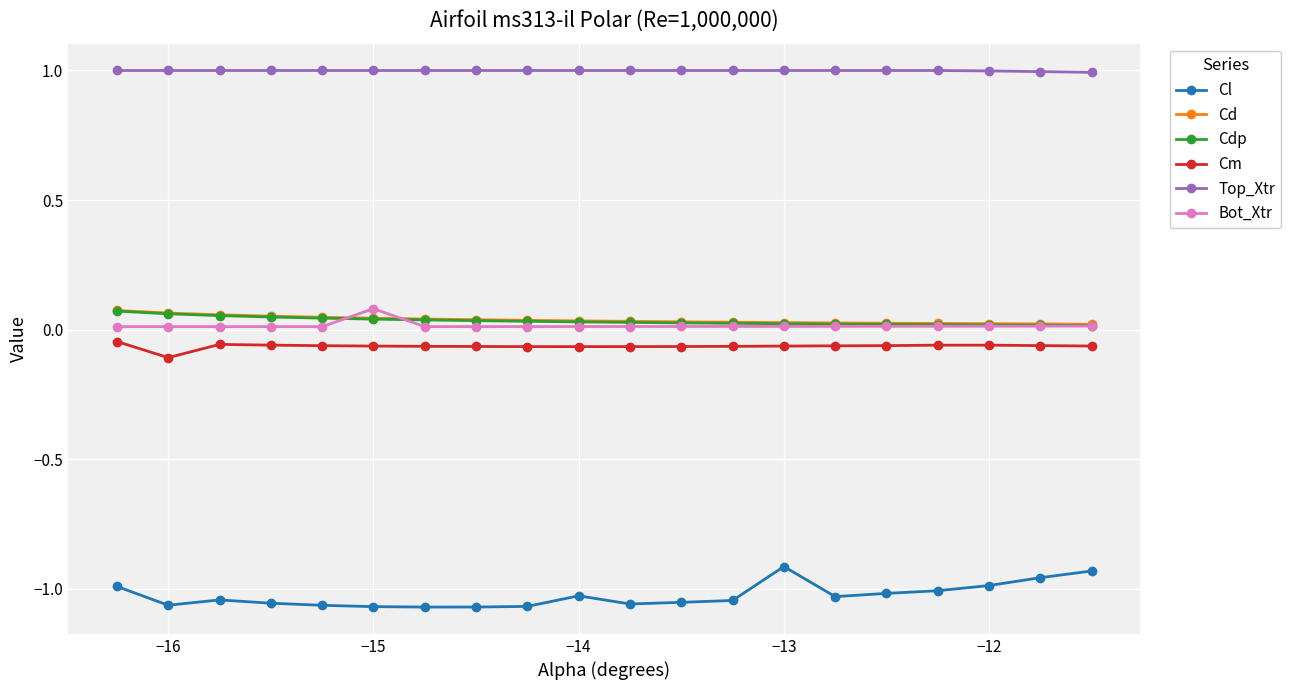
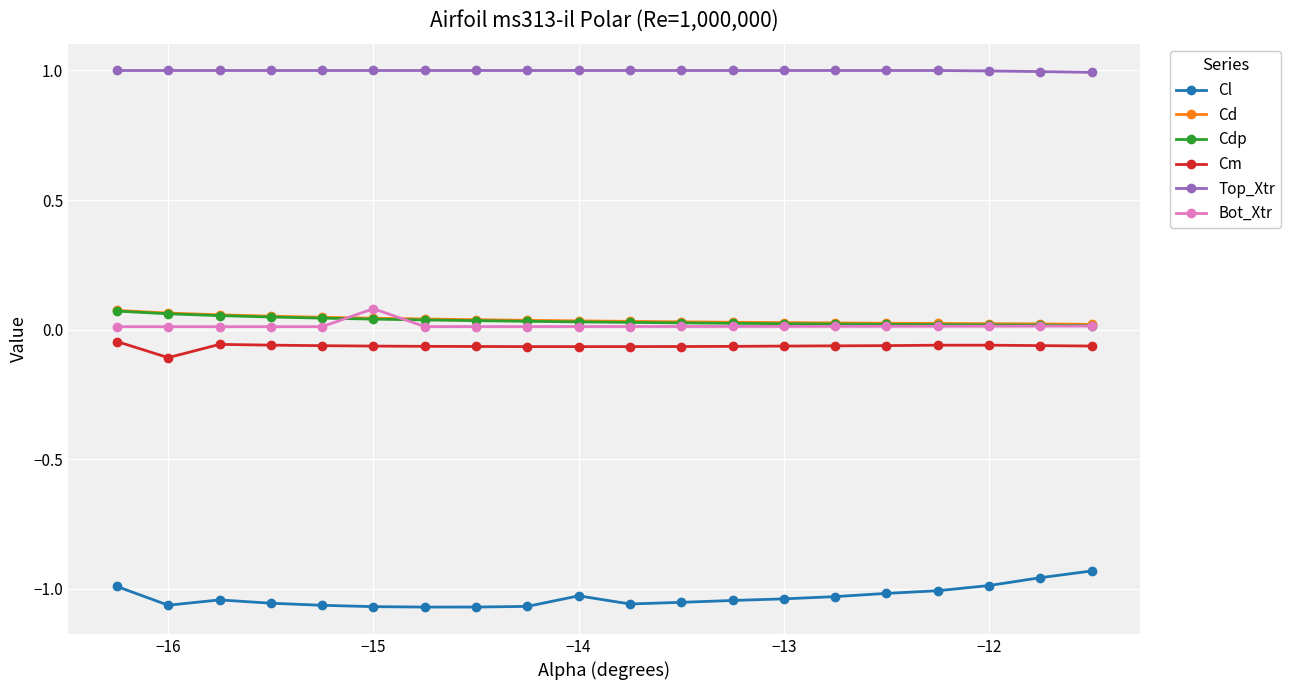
  {
    "Cl": {
      "−16": -1.06,
      "−15": -1.07,
      "−14": -1.03,
-     "−13": -0.91,
+     "−13": -1.04,
      "−12": -0.99
    },
    "Cm": {
      "−16": -0.11,
      "−15": -0.06,
      "−14": -0.07,
      "−13": -0.06,
      "−12": -0.06
    },
    "Top_Xtr": {
      "−16": 1.00,
      "−15": 1.00,
      "−14": 1.00,
      "−13": 1.00,
      "−12": 1.00
    },
    "Bot_Xtr": {
      "−16": 0.01,
      "−15": 0.08,
      "−14": 0.01,
      "−13": 0.01
    }
  }
